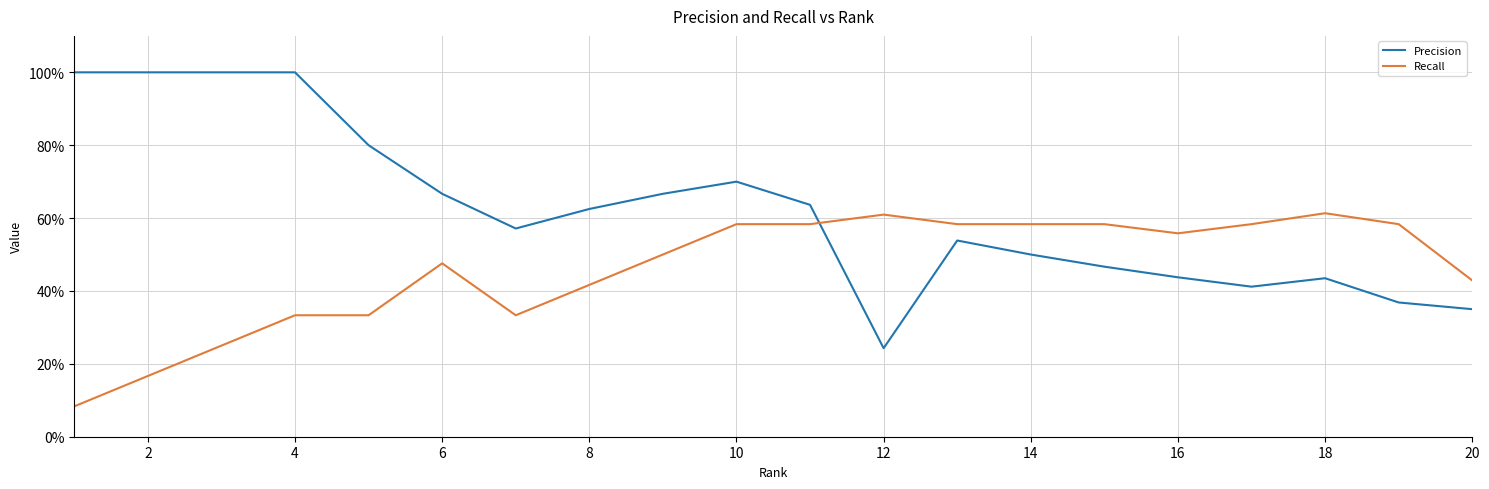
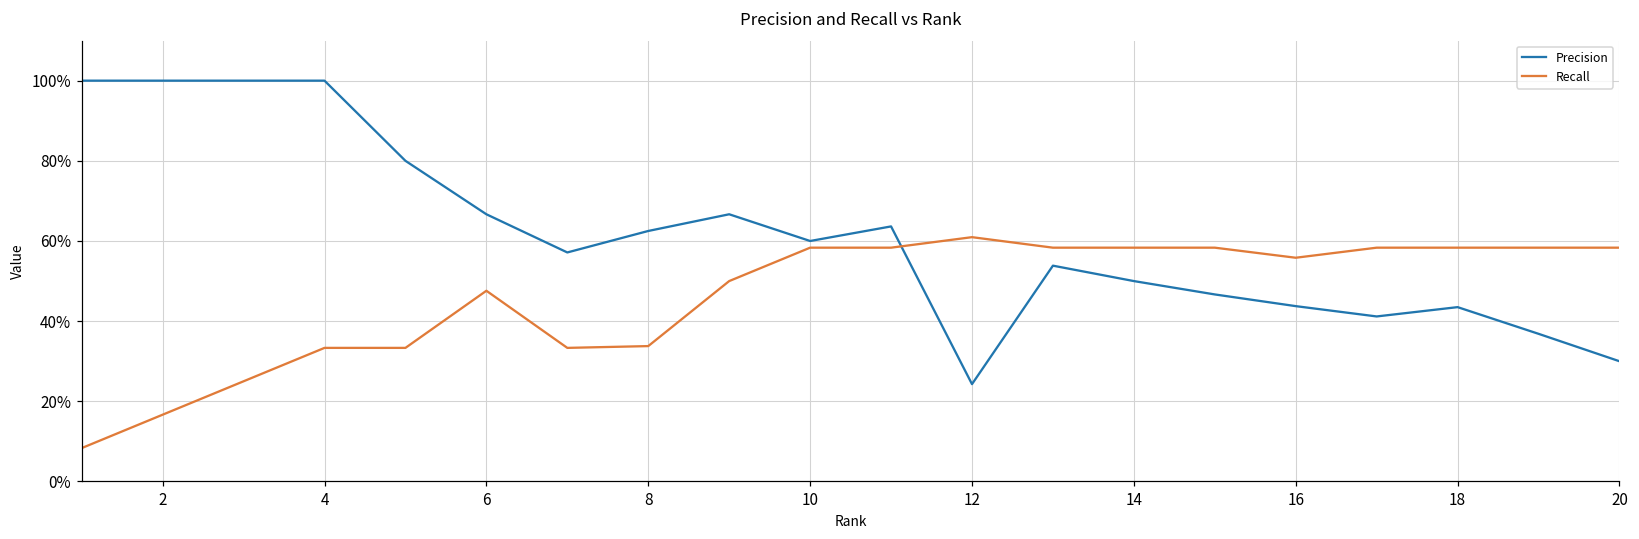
  {
    "Precision": {
      "2": "100%",
      "4": "100%",
      "6": "67%",
      "8": "63%",
-     "10": "70%",
+     "10": "60%",
      "12": "24%",
      "14": "50%",
      "16": "44%",
      "18": "43%",
-     "20": "35%"
+     "20": "30%"
    },
    "Recall": {
      "2": "17%",
      "4": "33%",
      "6": "48%",
-     "8": "42%",
+     "8": "34%",
      "10": "58%",
      "12": "61%",
      "14": "58%",
      "16": "56%",
-     "18": "61%",
-     "20": "43%"
+     "18": "58%",
+     "20": "58%"
    }
  }
